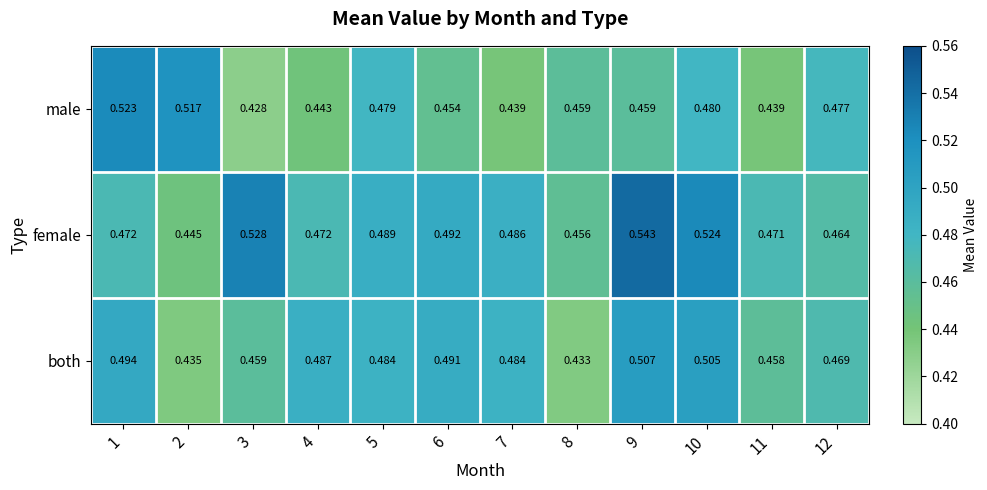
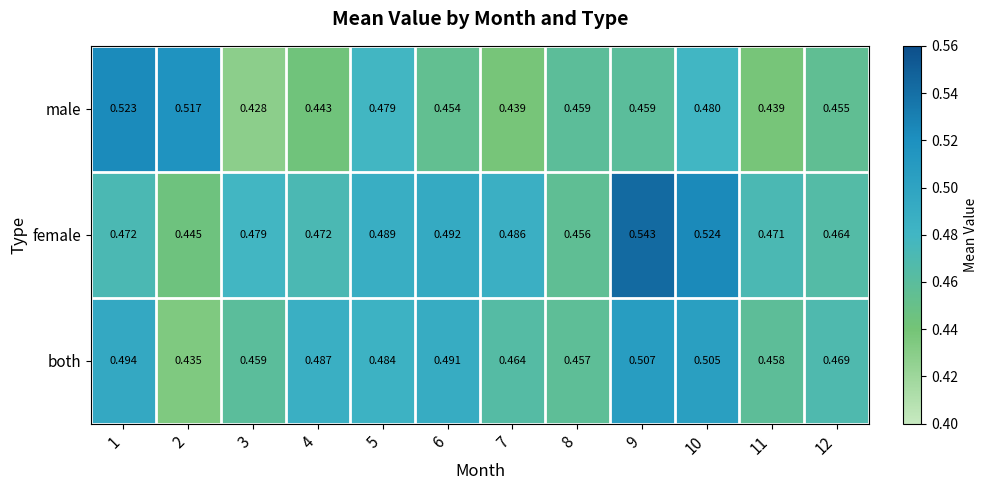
  {
    "male": {
      "1": 0.523,
      "2": 0.517,
      "3": 0.428,
      "4": 0.443,
      "5": 0.479,
      "6": 0.454,
      "7": 0.439,
      "8": 0.459,
      "9": 0.459,
      "10": 0.480,
      "11": 0.439,
-     "12": 0.477
+     "12": 0.455
    },
    "female": {
      "1": 0.472,
      "2": 0.445,
-     "3": 0.528,
+     "3": 0.479,
      "4": 0.472,
      "5": 0.489,
      "6": 0.492,
      "7": 0.486,
      "8": 0.456,
      "9": 0.543,
      "10": 0.524,
      "11": 0.471,
      "12": 0.464
    },
    "both": {
      "1": 0.494,
      "2": 0.435,
      "3": 0.459,
      "4": 0.487,
      "5": 0.484,
      "6": 0.491,
-     "7": 0.484,
-     "8": 0.433,
+     "7": 0.464,
+     "8": 0.457,
      "9": 0.507,
      "10": 0.505,
      "11": 0.458,
      "12": 0.469
    }
  }
